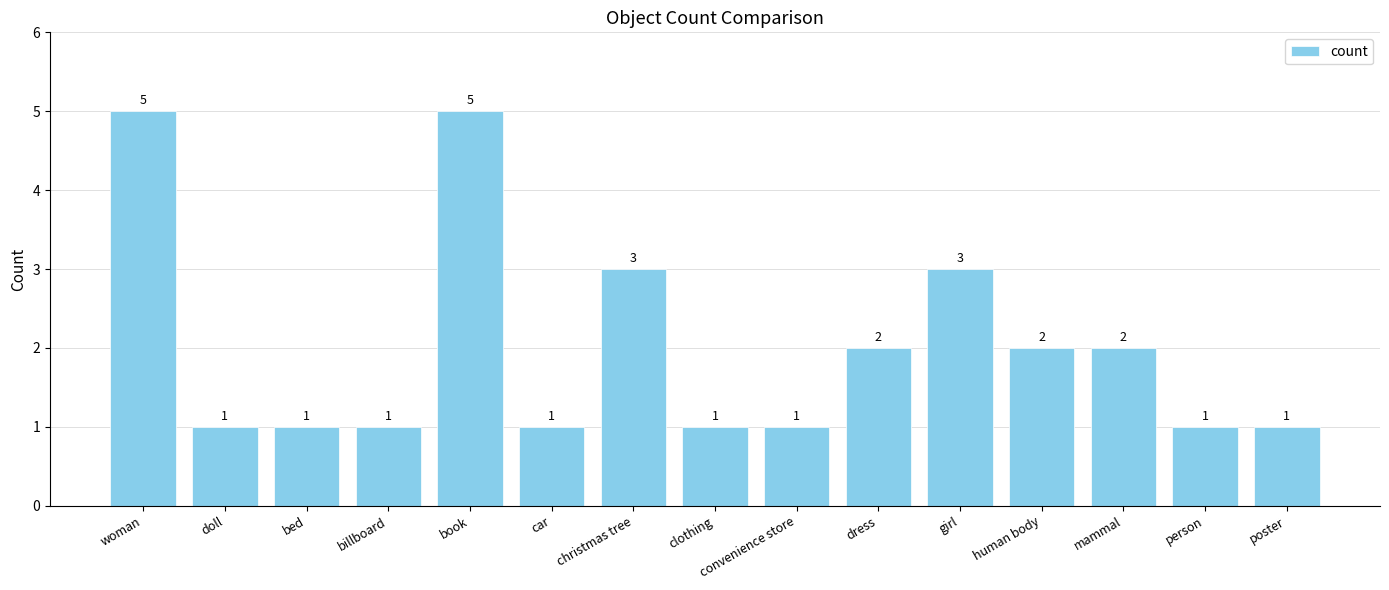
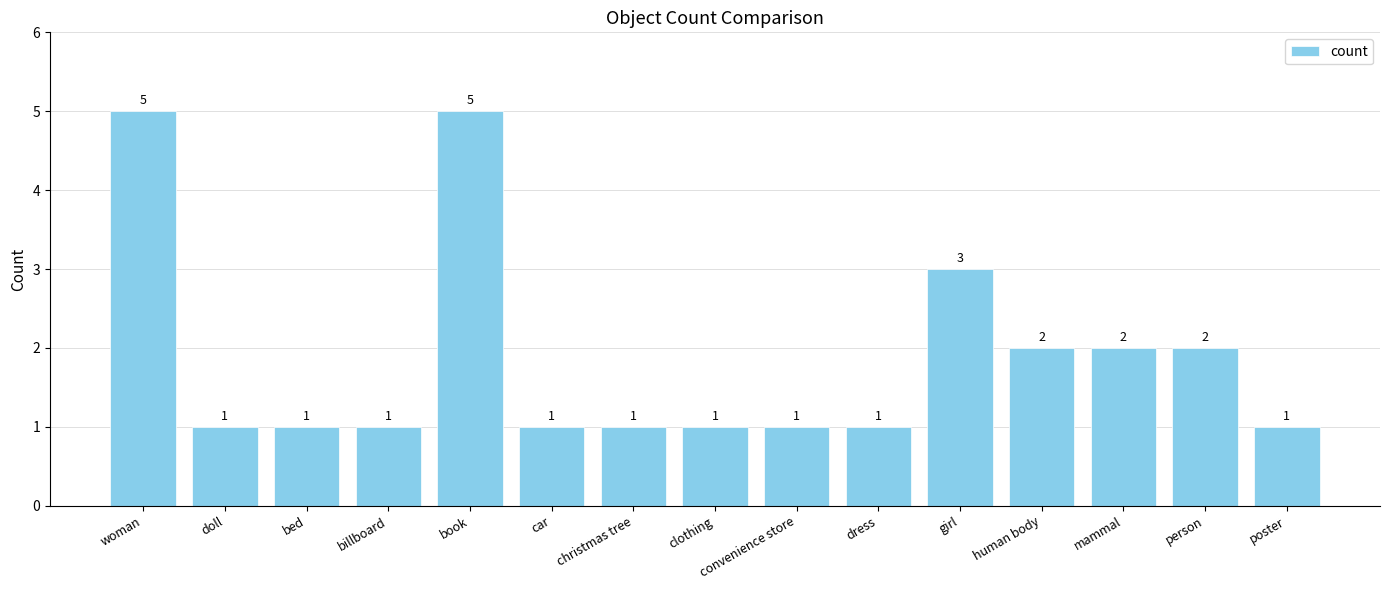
  {
    "woman": 5,
    "doll": 1,
    "bed": 1,
    "billboard": 1,
    "book": 5,
    "car": 1,
-   "christmas tree": 3,
+   "christmas tree": 1,
    "clothing": 1,
    "convenience store": 1,
-   "dress": 2,
+   "dress": 1,
    "girl": 3,
    "human body": 2,
    "mammal": 2,
-   "person": 1,
+   "person": 2,
    "poster": 1
  }
